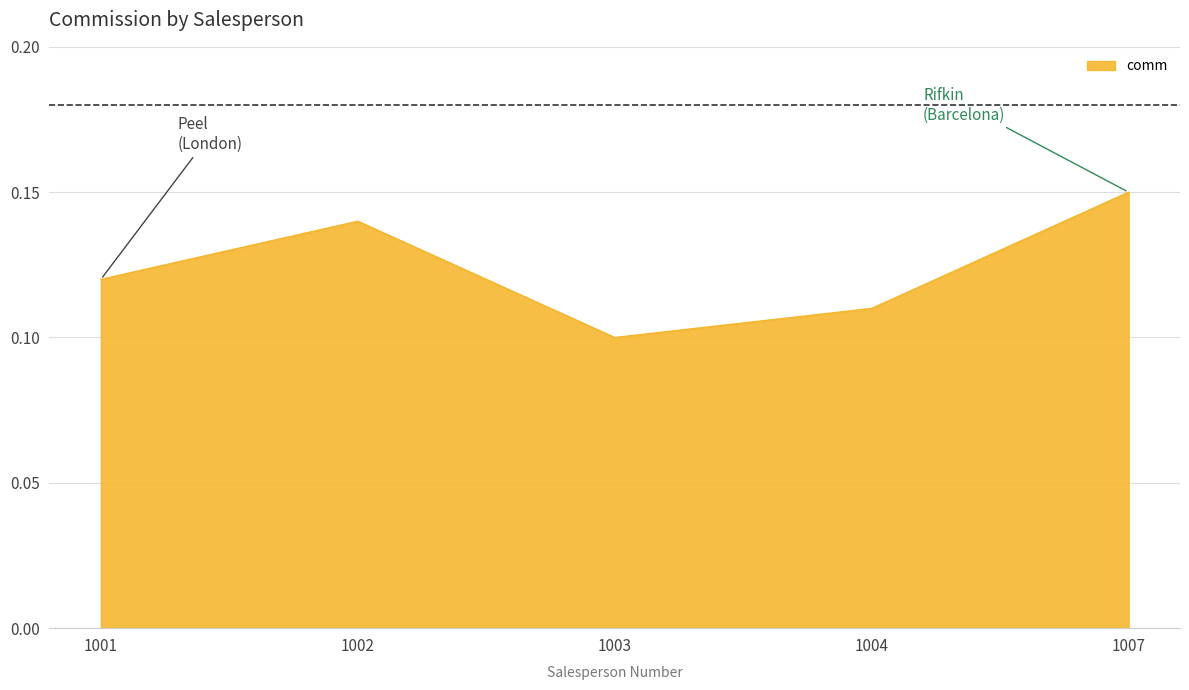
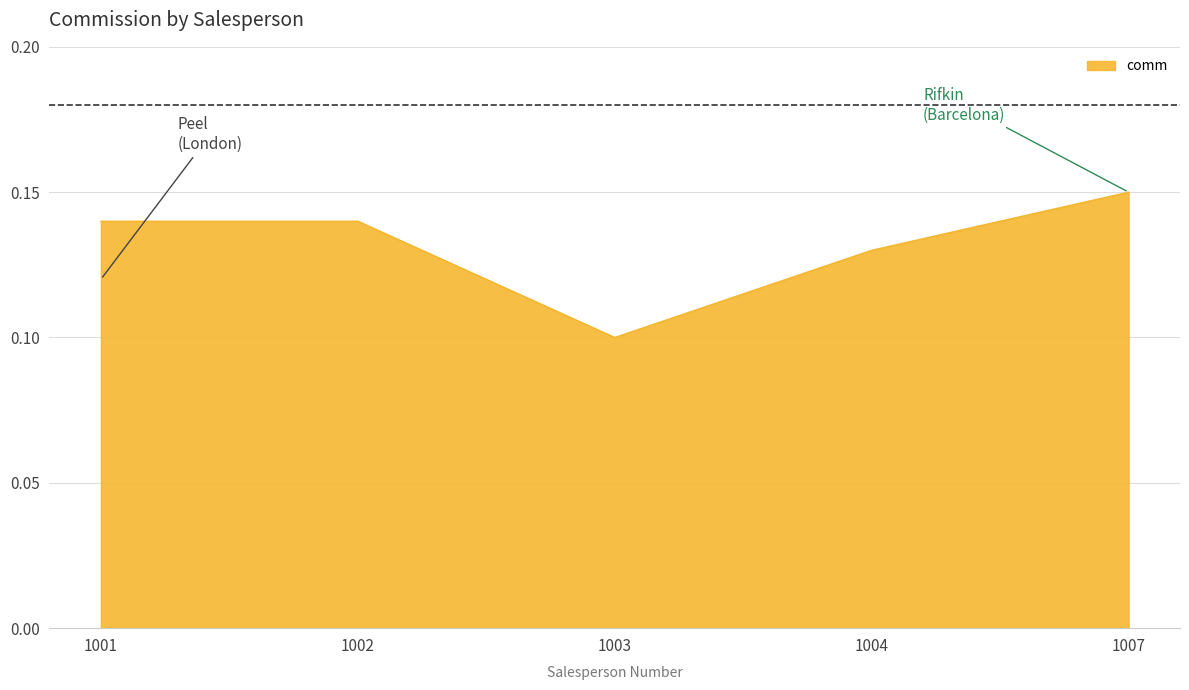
  {
-   "1001": 0.12,
+   "1001": 0.14,
    "1002": 0.14,
    "1003": 0.10,
-   "1004": 0.11,
+   "1004": 0.13,
    "1007": 0.15
  }
